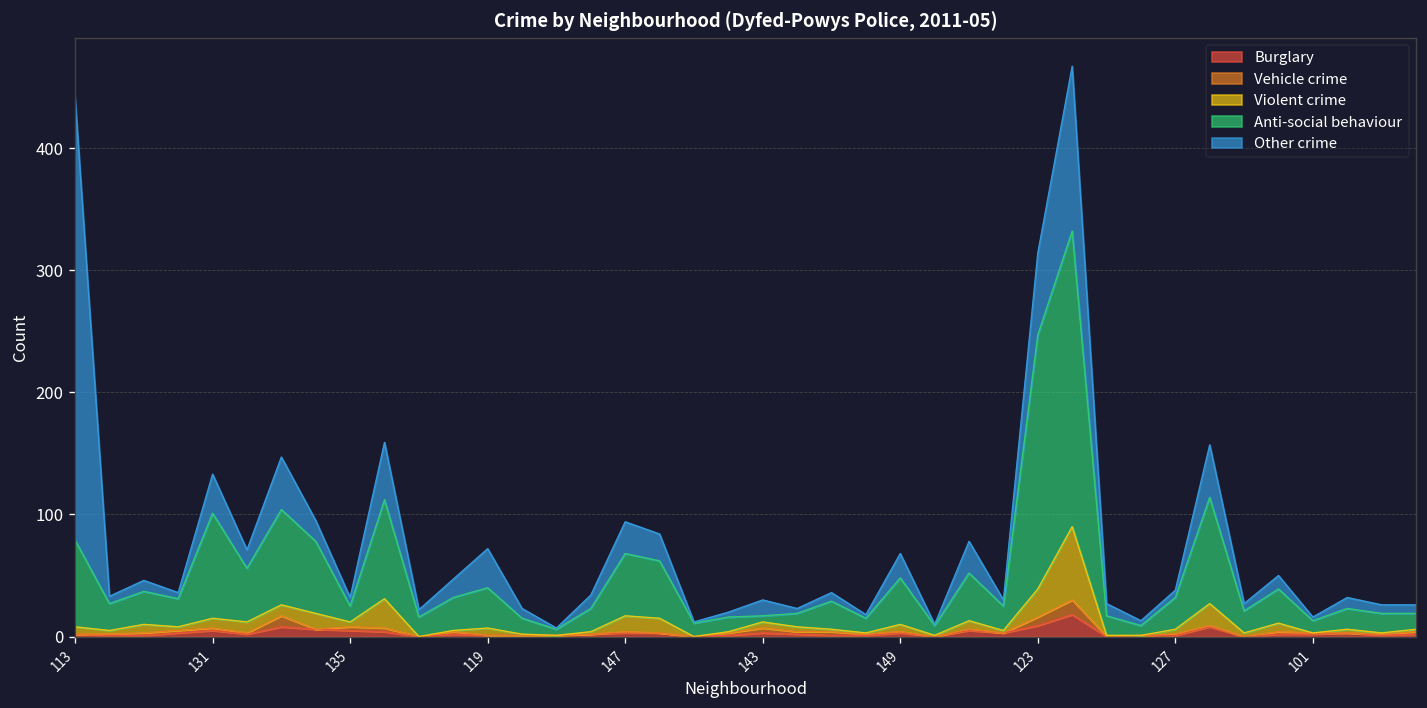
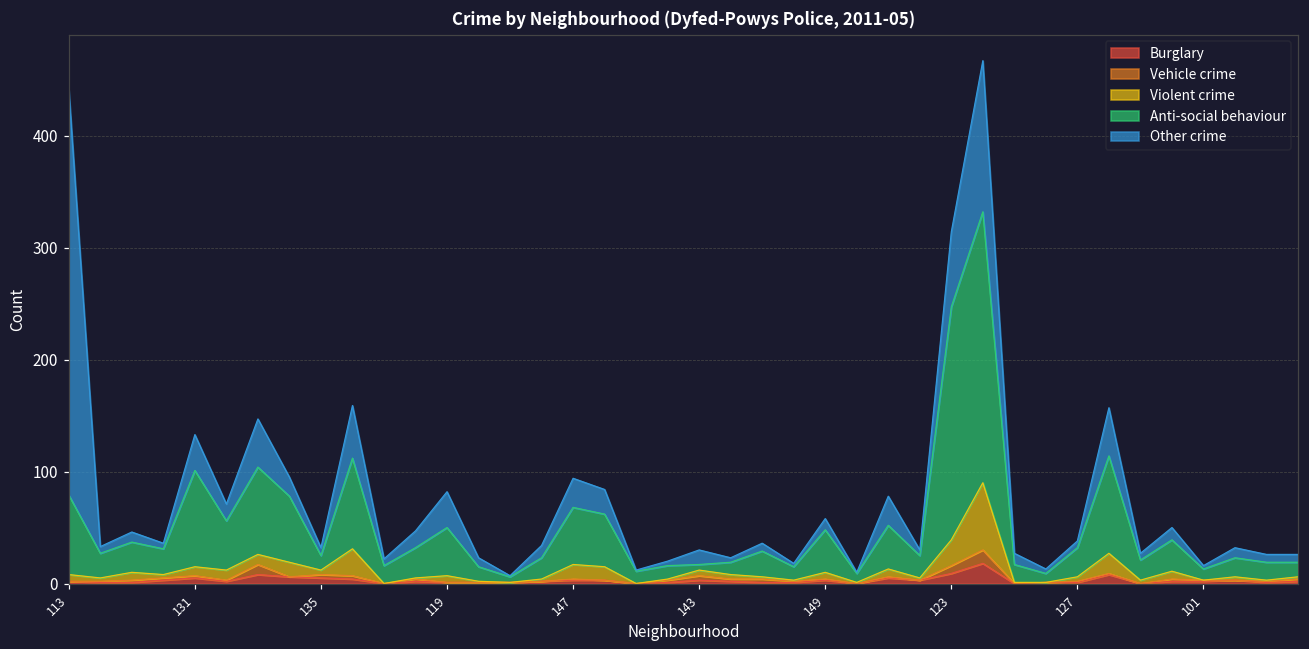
  {
    "Violent crime": {
      "113": 6,
      "131": 8,
      "135": 4,
      "119": 6,
      "147": 13,
      "143": 5,
      "149": 6,
      "123": 23,
      "127": 4
    },
    "Anti-social behaviour": {
      "113": 71,
      "131": 86,
      "135": 13,
-     "119": 33,
+     "119": 43,
      "147": 51,
      "143": 5,
      "149": 38,
      "123": 208,
      "127": 26,
      "101": 10
    },
    "Other crime": {
      "113": 362,
      "131": 32,
      "135": 7,
      "119": 32,
      "147": 26,
      "143": 13,
-     "149": 20,
+     "149": 10,
      "123": 67,
      "127": 6,
      "101": 3
    }
  }
